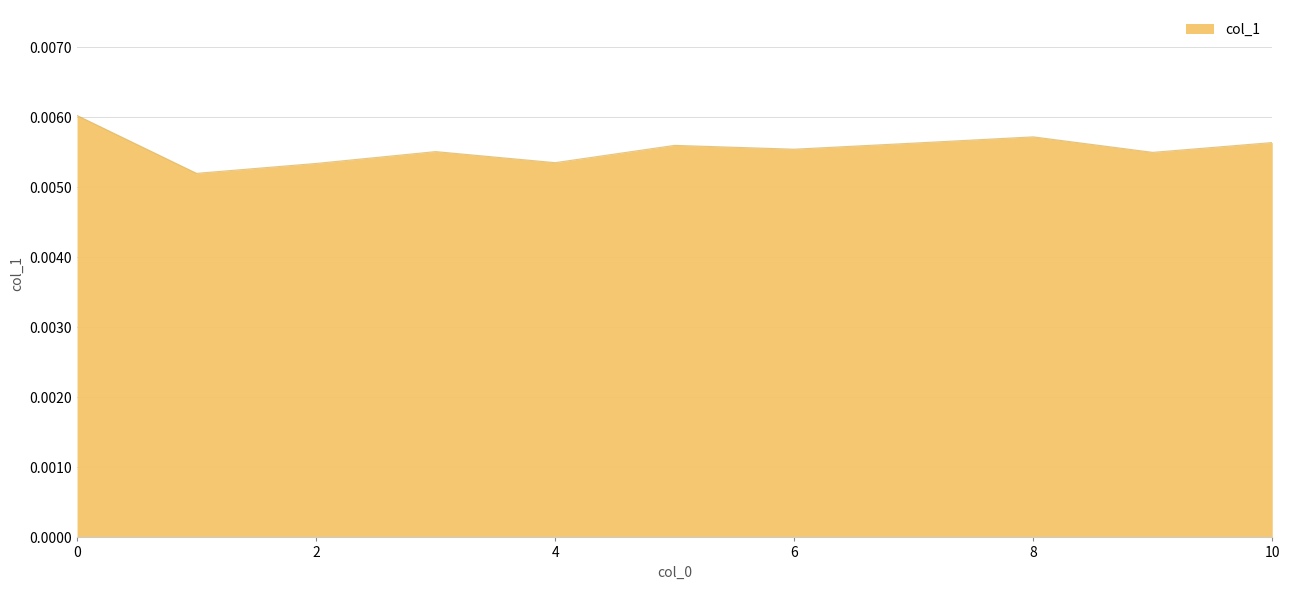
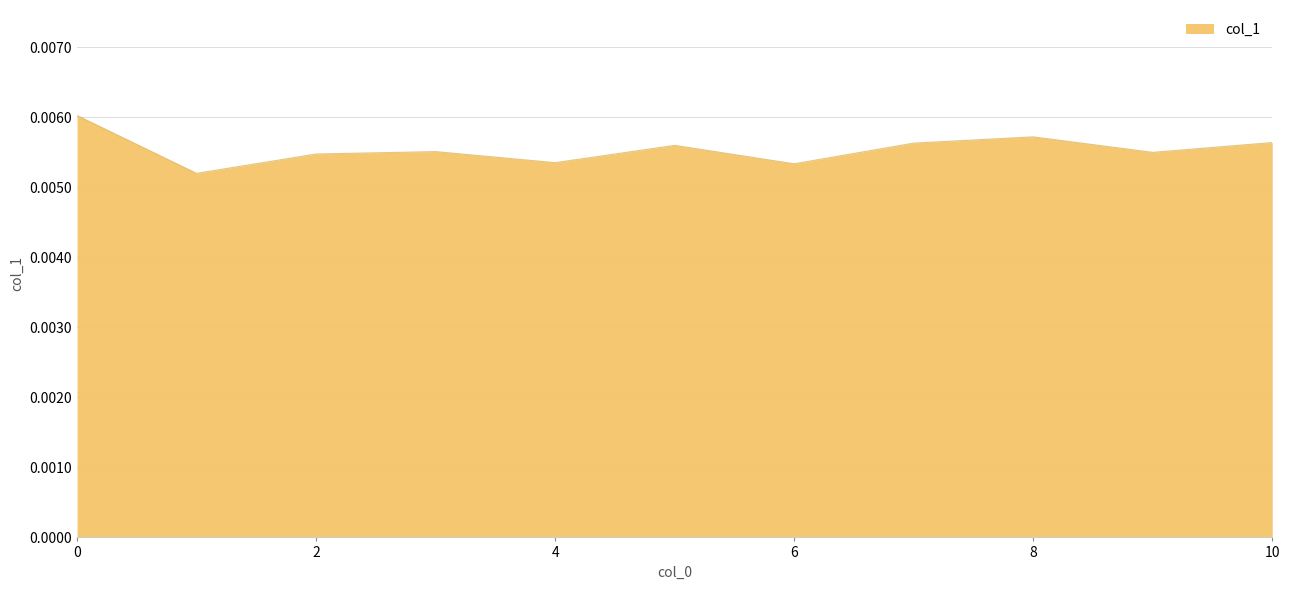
  {
    "0": 0.0060,
-   "2": 0.0053,
+   "2": 0.0055,
    "4": 0.0054,
-   "6": 0.0055,
+   "6": 0.0053,
    "8": 0.0057,
    "10": 0.0056
  }
